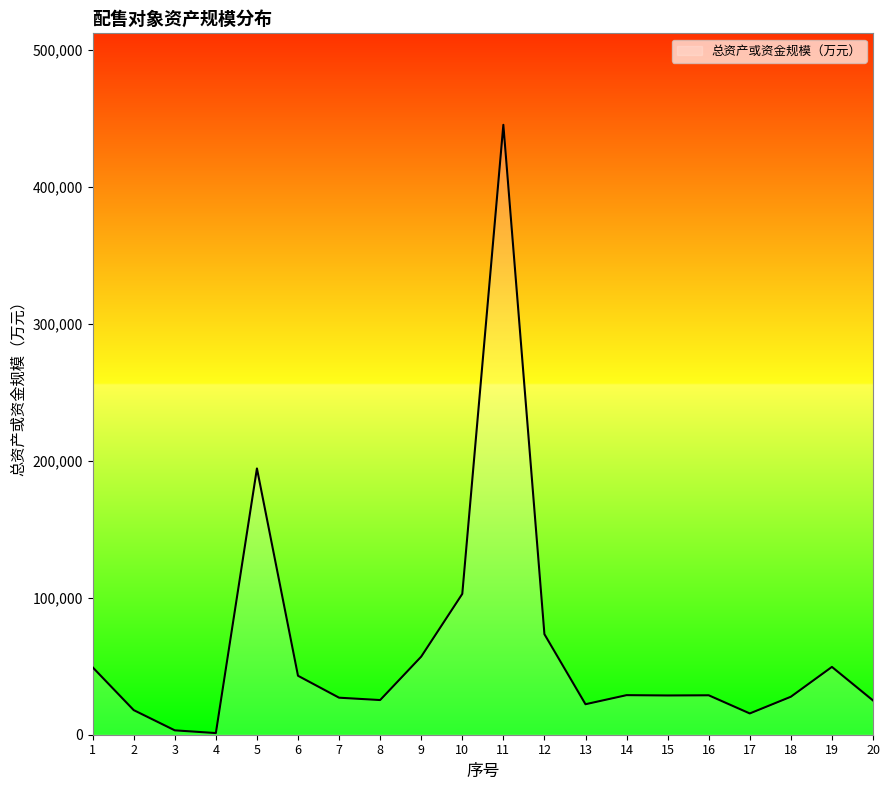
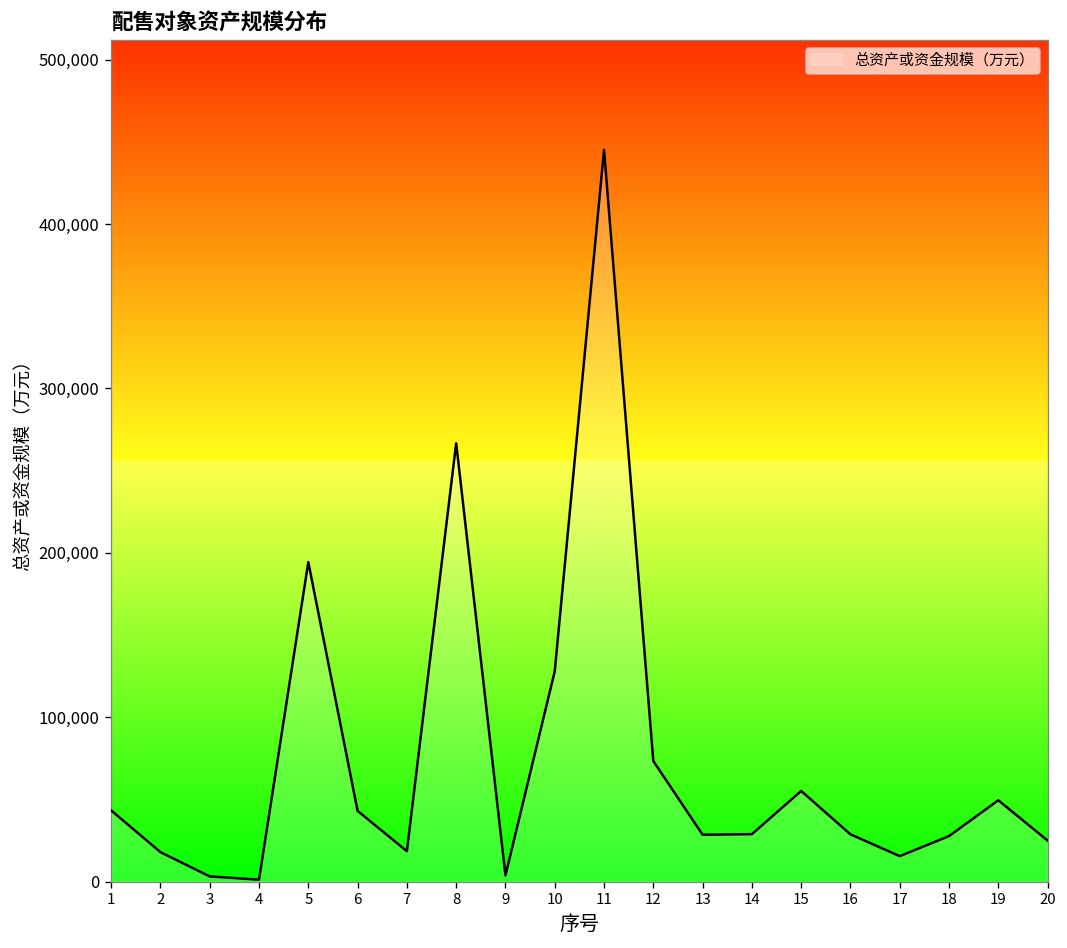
  {
-   "1": "49,000",
+   "1": "43,000",
    "2": "18,000",
    "3": "3,000",
    "4": "1,000",
    "5": "194,000",
    "6": "43,000",
-   "7": "27,000",
-   "8": "25,000",
-   "9": "57,000",
-   "10": "103,000",
+   "7": "19,000",
+   "8": "267,000",
+   "9": "4,000",
+   "10": "128,000",
    "11": "445,000",
    "12": "73,000",
-   "13": "22,000",
+   "13": "29,000",
    "14": "29,000",
-   "15": "29,000",
+   "15": "55,000",
    "16": "29,000",
    "17": "16,000",
    "18": "28,000",
    "19": "49,000",
    "20": "25,000"
  }
